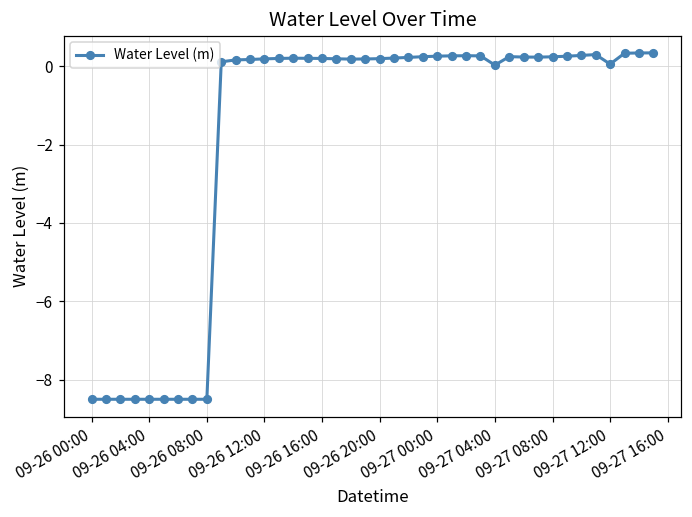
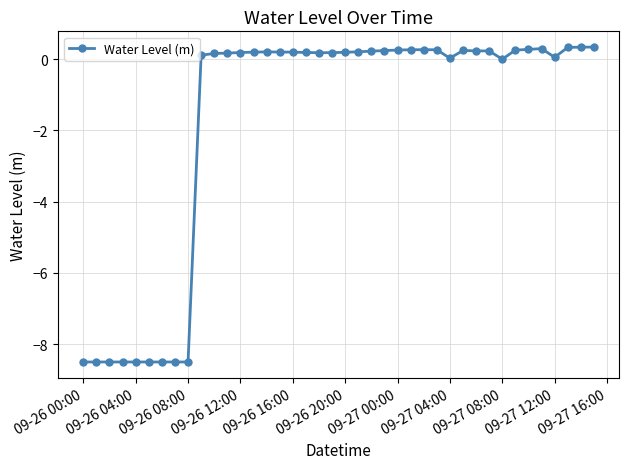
  {
    "09-26 00:00": -8.5,
    "09-26 04:00": -8.5,
    "09-26 08:00": -8.5,
    "09-26 12:00": 0.2,
    "09-26 16:00": 0.2,
    "09-26 20:00": 0.2,
    "09-27 00:00": 0.3,
    "09-27 04:00": 0.0,
-   "09-27 08:00": 0.2,
+   "09-27 08:00": 0.0,
    "09-27 12:00": 0.1
  }
